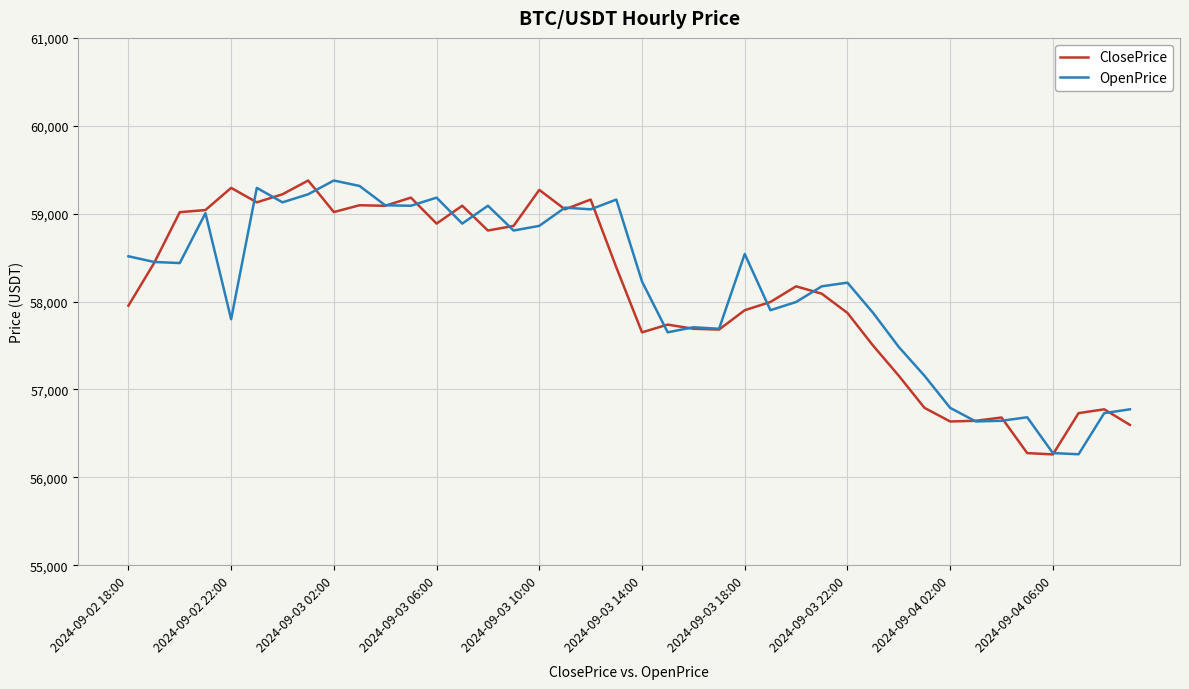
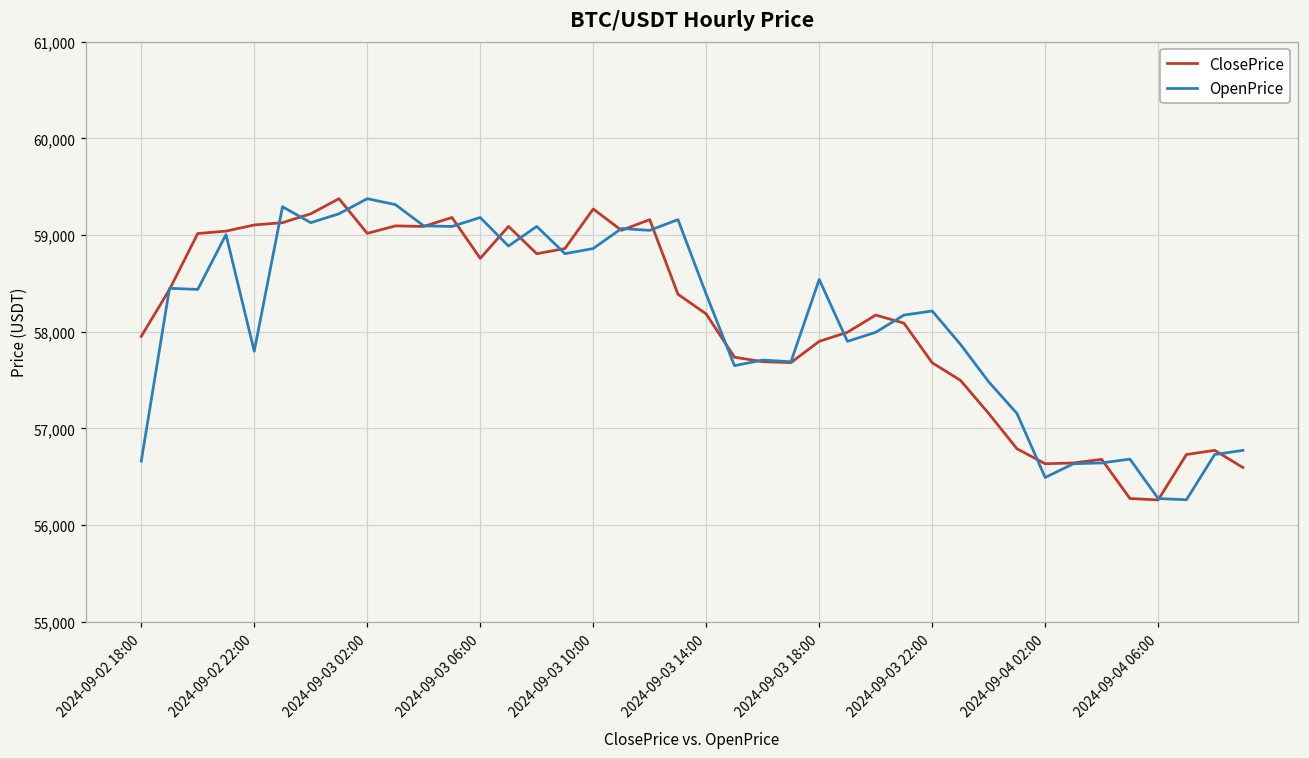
  {
    "ClosePrice": {
      "2024-09-02 18:00": "58,000",
-     "2024-09-02 22:00": "59,300",
+     "2024-09-02 22:00": "59,100",
      "2024-09-03 02:00": "59,000",
-     "2024-09-03 06:00": "58,900",
+     "2024-09-03 06:00": "58,800",
      "2024-09-03 10:00": "59,300",
-     "2024-09-03 14:00": "57,600",
+     "2024-09-03 14:00": "58,200",
      "2024-09-03 18:00": "57,900",
-     "2024-09-03 22:00": "57,900",
+     "2024-09-03 22:00": "57,700",
      "2024-09-04 02:00": "56,600"
    },
    "OpenPrice": {
-     "2024-09-02 18:00": "58,500",
+     "2024-09-02 18:00": "56,700",
      "2024-09-02 22:00": "57,800",
      "2024-09-03 02:00": "59,400",
      "2024-09-03 06:00": "59,200",
      "2024-09-03 10:00": "58,900",
-     "2024-09-03 14:00": "58,200",
+     "2024-09-03 14:00": "58,400",
      "2024-09-03 18:00": "58,500",
      "2024-09-03 22:00": "58,200",
-     "2024-09-04 02:00": "56,800"
+     "2024-09-04 02:00": "56,500"
    }
  }
